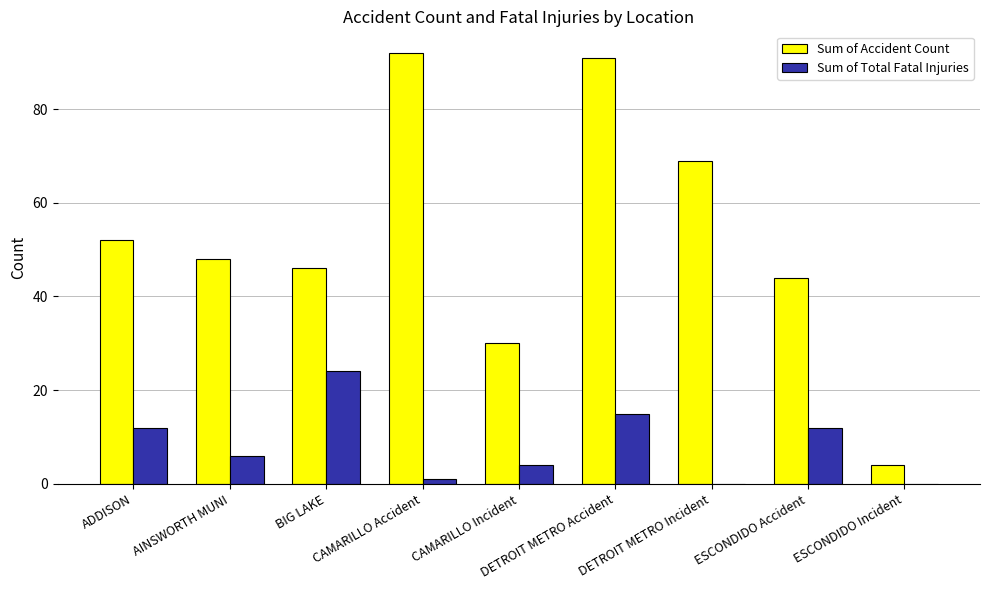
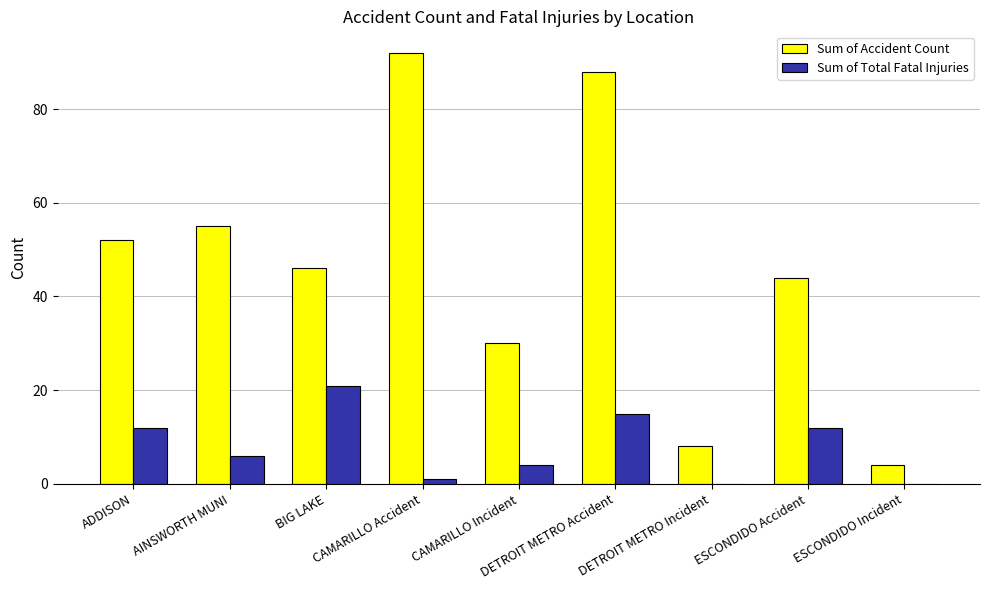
  {
    "Sum of Accident Count": {
      "ADDISON": 52,
-     "AINSWORTH MUNI": 48,
+     "AINSWORTH MUNI": 55,
      "BIG LAKE": 46,
      "CAMARILLO Accident": 92,
      "CAMARILLO Incident": 30,
-     "DETROIT METRO Accident": 91,
-     "DETROIT METRO Incident": 69,
+     "DETROIT METRO Accident": 88,
+     "DETROIT METRO Incident": 8,
      "ESCONDIDO Accident": 44,
      "ESCONDIDO Incident": 4
    },
    "Sum of Total Fatal Injuries": {
      "ADDISON": 12,
      "AINSWORTH MUNI": 6,
-     "BIG LAKE": 24,
+     "BIG LAKE": 21,
      "CAMARILLO Accident": 1,
      "CAMARILLO Incident": 4,
      "DETROIT METRO Accident": 15,
      "DETROIT METRO Incident": 0,
      "ESCONDIDO Accident": 12,
      "ESCONDIDO Incident": 0
    }
  }
